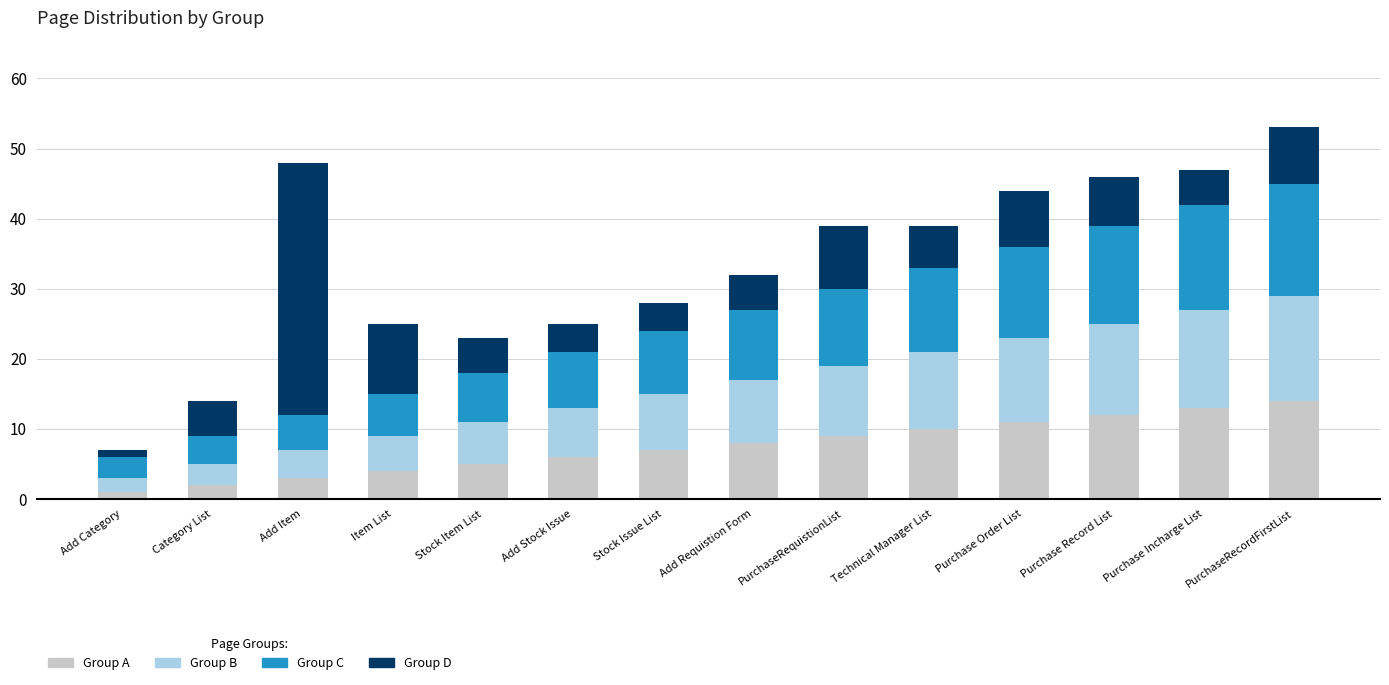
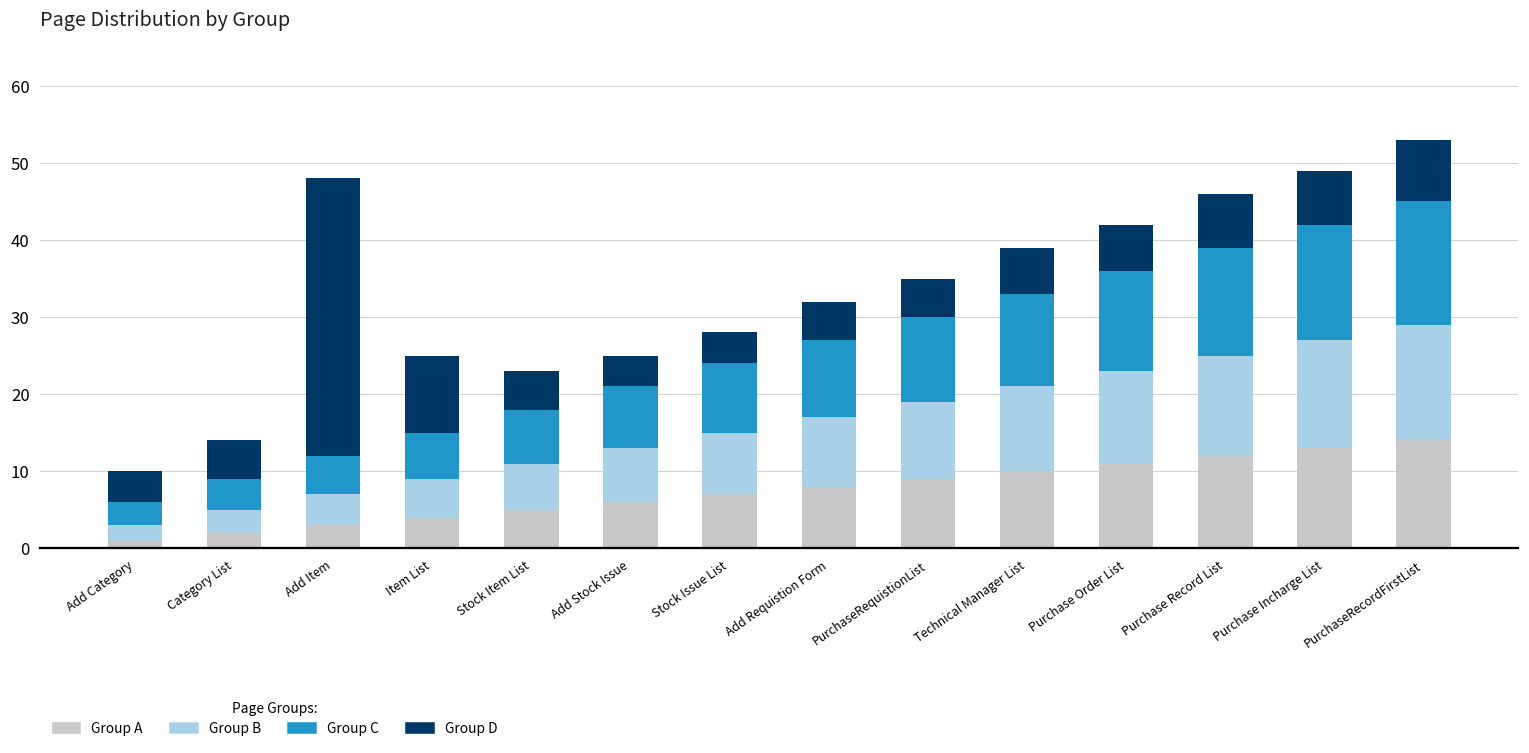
  {
    "Group C": {
      "Add Category": 3,
      "Category List": 4,
      "Add Item": 5,
      "Item List": 6,
      "Stock Item List": 7,
      "Add Stock Issue": 8,
      "Stock Issue List": 9,
      "Add Requistion Form": 10,
      "PurchaseRequistionList": 11,
      "Technical Manager List": 12,
      "Purchase Order List": 13,
      "Purchase Record List": 14,
      "Purchase Incharge List": 15,
      "PurchaseRecordFirstList": 16
    },
    "Group D": {
-     "Add Category": 1,
+     "Add Category": 4,
      "Category List": 5,
      "Add Item": 36,
      "Item List": 10,
      "Stock Item List": 5,
      "Add Stock Issue": 4,
      "Stock Issue List": 4,
      "Add Requistion Form": 5,
-     "PurchaseRequistionList": 9,
+     "PurchaseRequistionList": 5,
      "Technical Manager List": 6,
-     "Purchase Order List": 8,
+     "Purchase Order List": 6,
      "Purchase Record List": 7,
-     "Purchase Incharge List": 5,
+     "Purchase Incharge List": 7,
      "PurchaseRecordFirstList": 8
    }
  }
